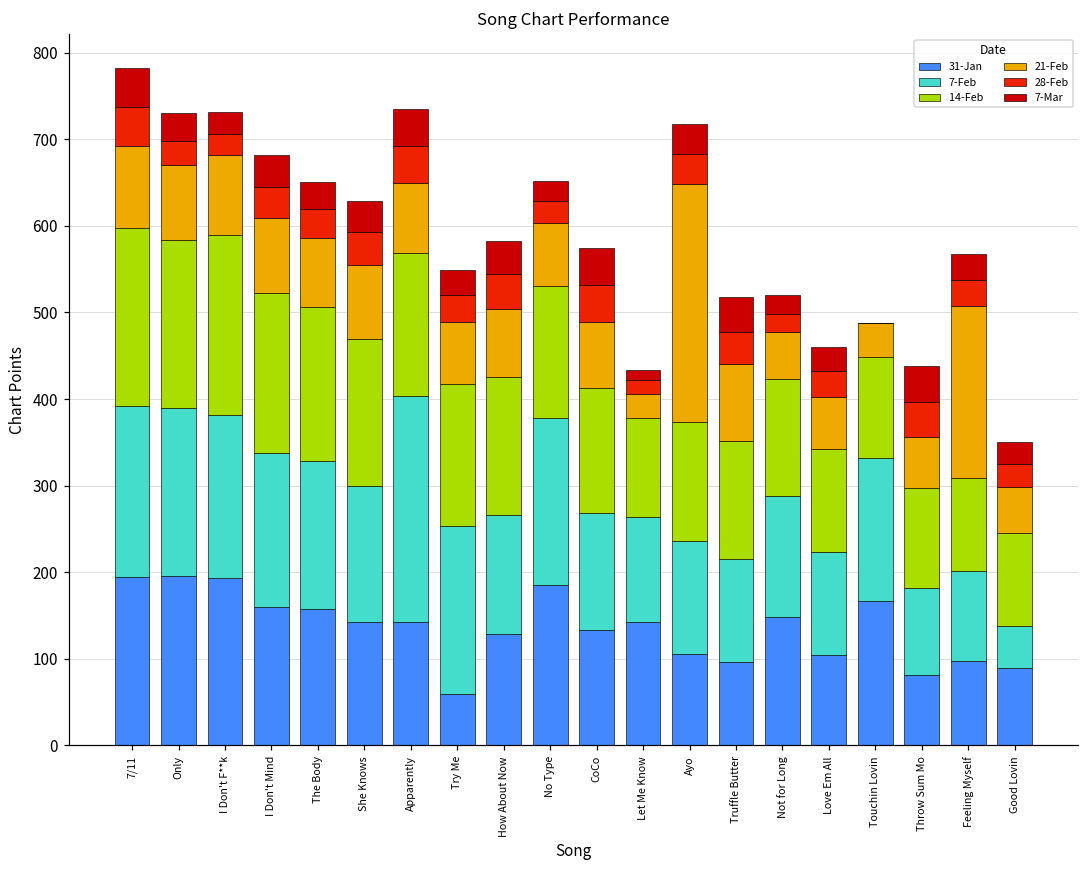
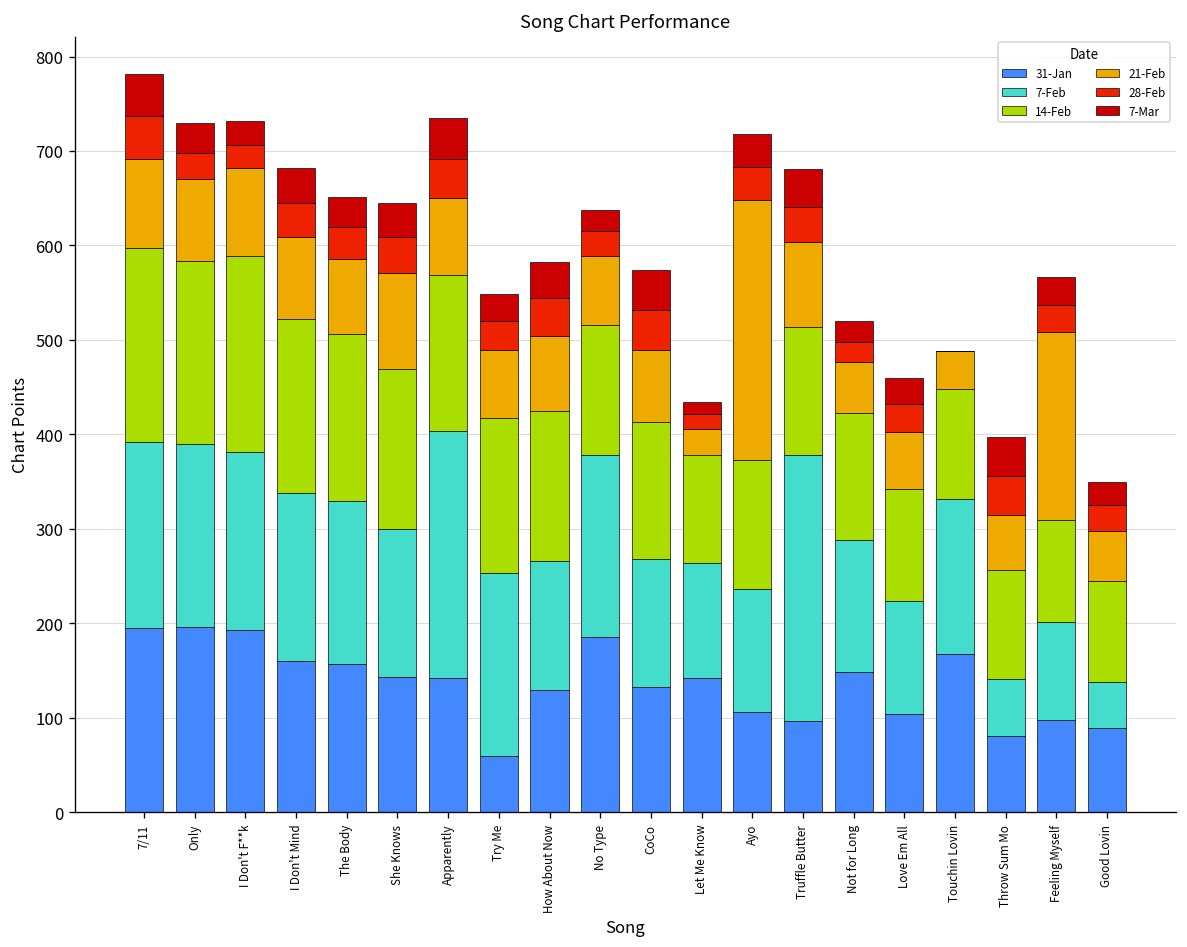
  {
    "31-Jan": {
      "7/11": 200,
      "Only": 200,
      "I Don't F**k": 190,
      "I Don't Mind": 160,
      "The Body": 160,
      "She Knows": 140,
      "Apparently": 140,
      "Try Me": 60,
      "How About Now": 130,
      "No Type": 190,
      "CoCo": 130,
      "Let Me Know": 140,
      "Ayo": 110,
      "Truffle Butter": 100,
      "Not for Long": 150,
      "Love Em All": 100,
      "Touchin Lovin": 170,
      "Throw Sum Mo": 80,
      "Feeling Myself": 100,
      "Good Lovin": 90
    },
    "7-Feb": {
      "7/11": 200,
      "Only": 190,
      "I Don't F**k": 190,
      "I Don't Mind": 180,
      "The Body": 170,
      "She Knows": 160,
      "Apparently": 260,
      "Try Me": 190,
      "How About Now": 140,
      "No Type": 190,
      "CoCo": 140,
      "Let Me Know": 120,
      "Ayo": 130,
-     "Truffle Butter": 120,
+     "Truffle Butter": 280,
      "Not for Long": 140,
      "Love Em All": 120,
      "Touchin Lovin": 170,
-     "Throw Sum Mo": 100,
+     "Throw Sum Mo": 60,
      "Feeling Myself": 100,
      "Good Lovin": 50
    },
    "14-Feb": {
      "7/11": 210,
      "Only": 190,
      "I Don't F**k": 210,
      "I Don't Mind": 180,
      "The Body": 180,
      "She Knows": 170,
      "Apparently": 170,
      "Try Me": 160,
      "How About Now": 160,
-     "No Type": 150,
+     "No Type": 140,
      "CoCo": 150,
      "Let Me Know": 110,
      "Ayo": 140,
      "Truffle Butter": 140,
      "Not for Long": 140,
      "Love Em All": 120,
      "Touchin Lovin": 120,
      "Throw Sum Mo": 120,
      "Feeling Myself": 110,
      "Good Lovin": 110
    },
    "21-Feb": {
      "7/11": 100,
      "Only": 90,
      "I Don't F**k": 90,
      "I Don't Mind": 90,
      "The Body": 80,
-     "She Knows": 90,
+     "She Knows": 100,
      "Apparently": 80,
      "Try Me": 70,
      "How About Now": 80,
      "No Type": 70,
      "CoCo": 80,
      "Let Me Know": 30,
      "Ayo": 280,
      "Truffle Butter": 90,
      "Not for Long": 50,
      "Love Em All": 60,
      "Touchin Lovin": 40,
      "Throw Sum Mo": 60,
      "Feeling Myself": 200,
      "Good Lovin": 50
    }
  }
